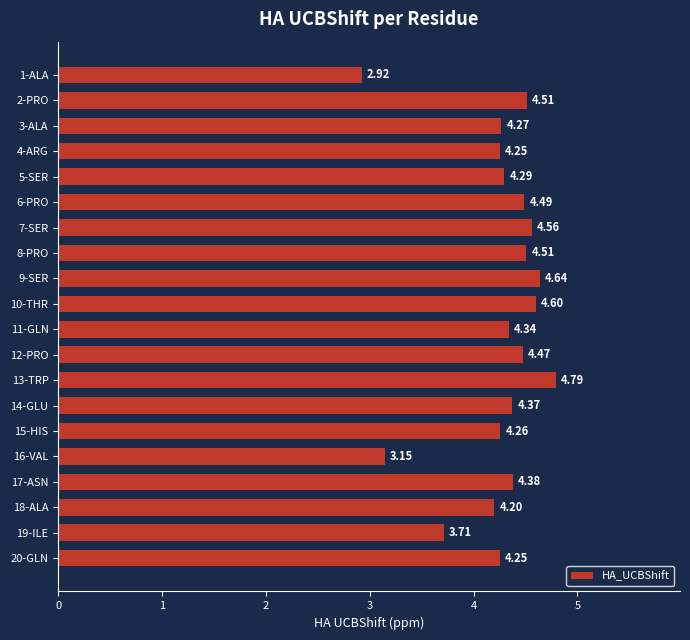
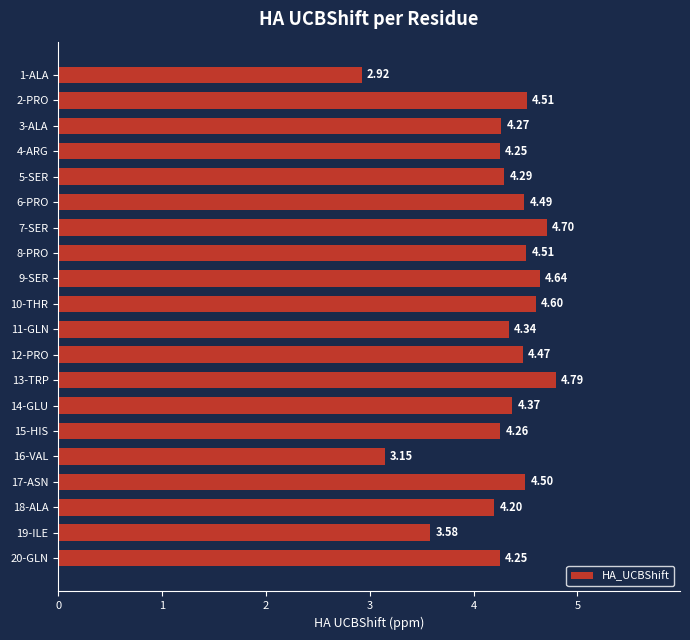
  {
    "1-ALA": 2.92,
    "2-PRO": 4.51,
    "3-ALA": 4.27,
    "4-ARG": 4.25,
    "5-SER": 4.29,
    "6-PRO": 4.49,
-   "7-SER": 4.56,
+   "7-SER": 4.70,
    "8-PRO": 4.51,
    "9-SER": 4.64,
    "10-THR": 4.60,
    "11-GLN": 4.34,
    "12-PRO": 4.47,
    "13-TRP": 4.79,
    "14-GLU": 4.37,
    "15-HIS": 4.26,
    "16-VAL": 3.15,
-   "17-ASN": 4.38,
+   "17-ASN": 4.50,
    "18-ALA": 4.20,
-   "19-ILE": 3.71,
+   "19-ILE": 3.58,
    "20-GLN": 4.25
  }
